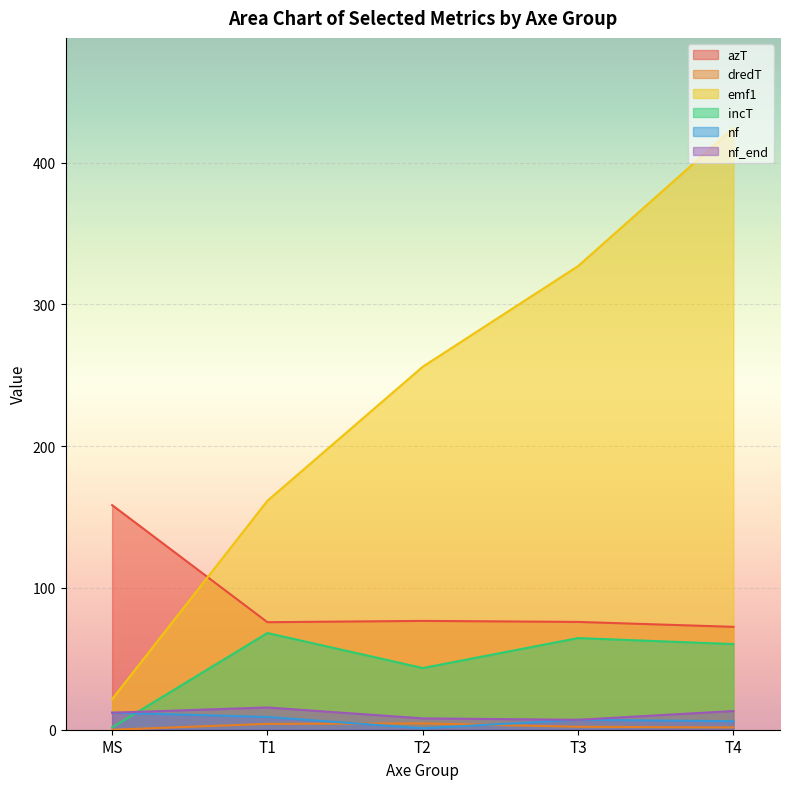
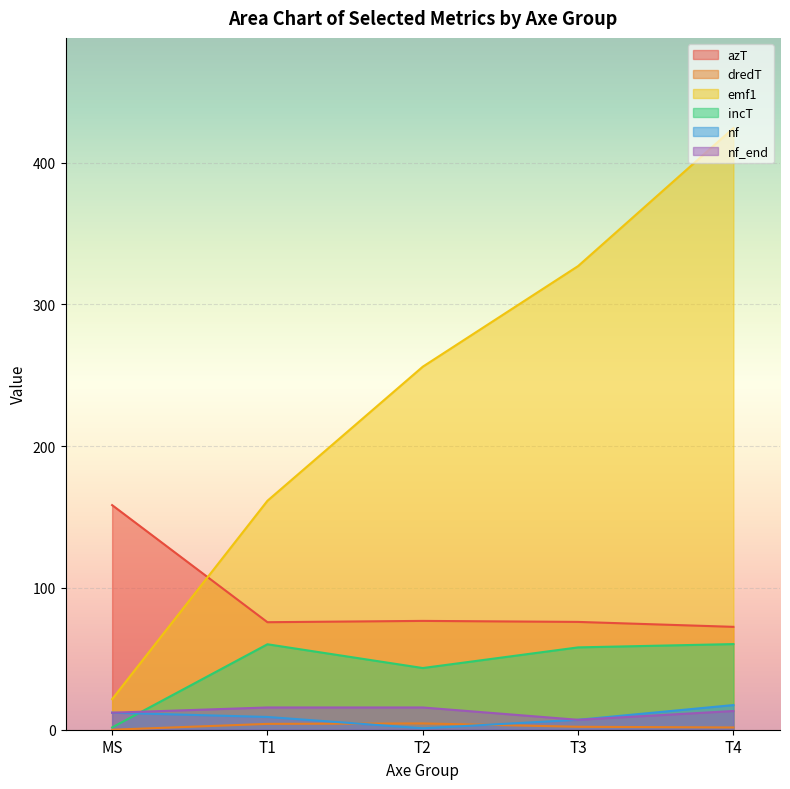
  {
    "incT": {
-     "T1": 68,
+     "T1": 60,
      "T2": 44,
-     "T3": 65,
+     "T3": 58,
      "T4": 60
    },
    "nf": {
      "T1": 9,
      "T2": 1,
-     "T4": 6
+     "T4": 17
    },
    "nf_end": {
      "T1": 16,
-     "T2": 8,
+     "T2": 16,
      "T4": 13
    }
  }
